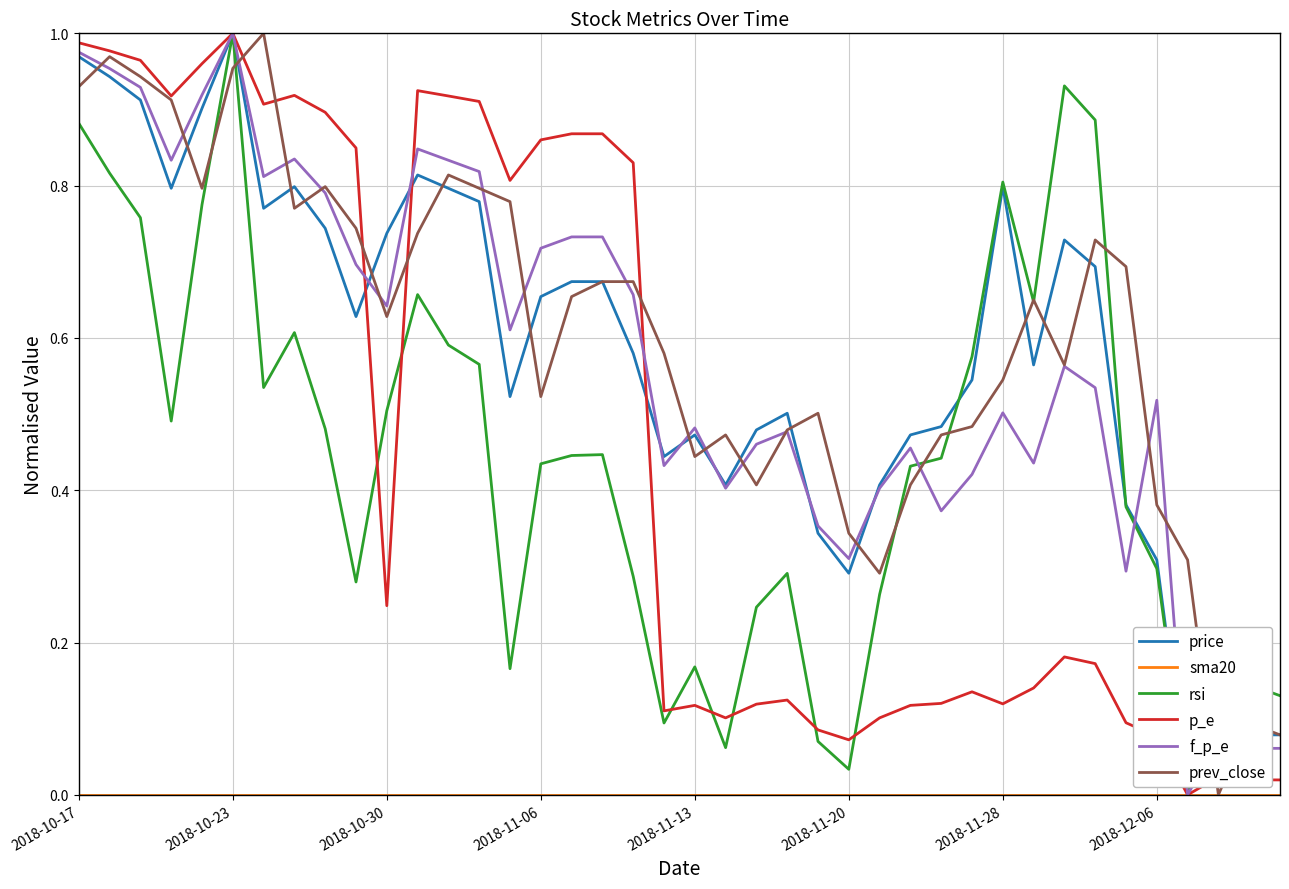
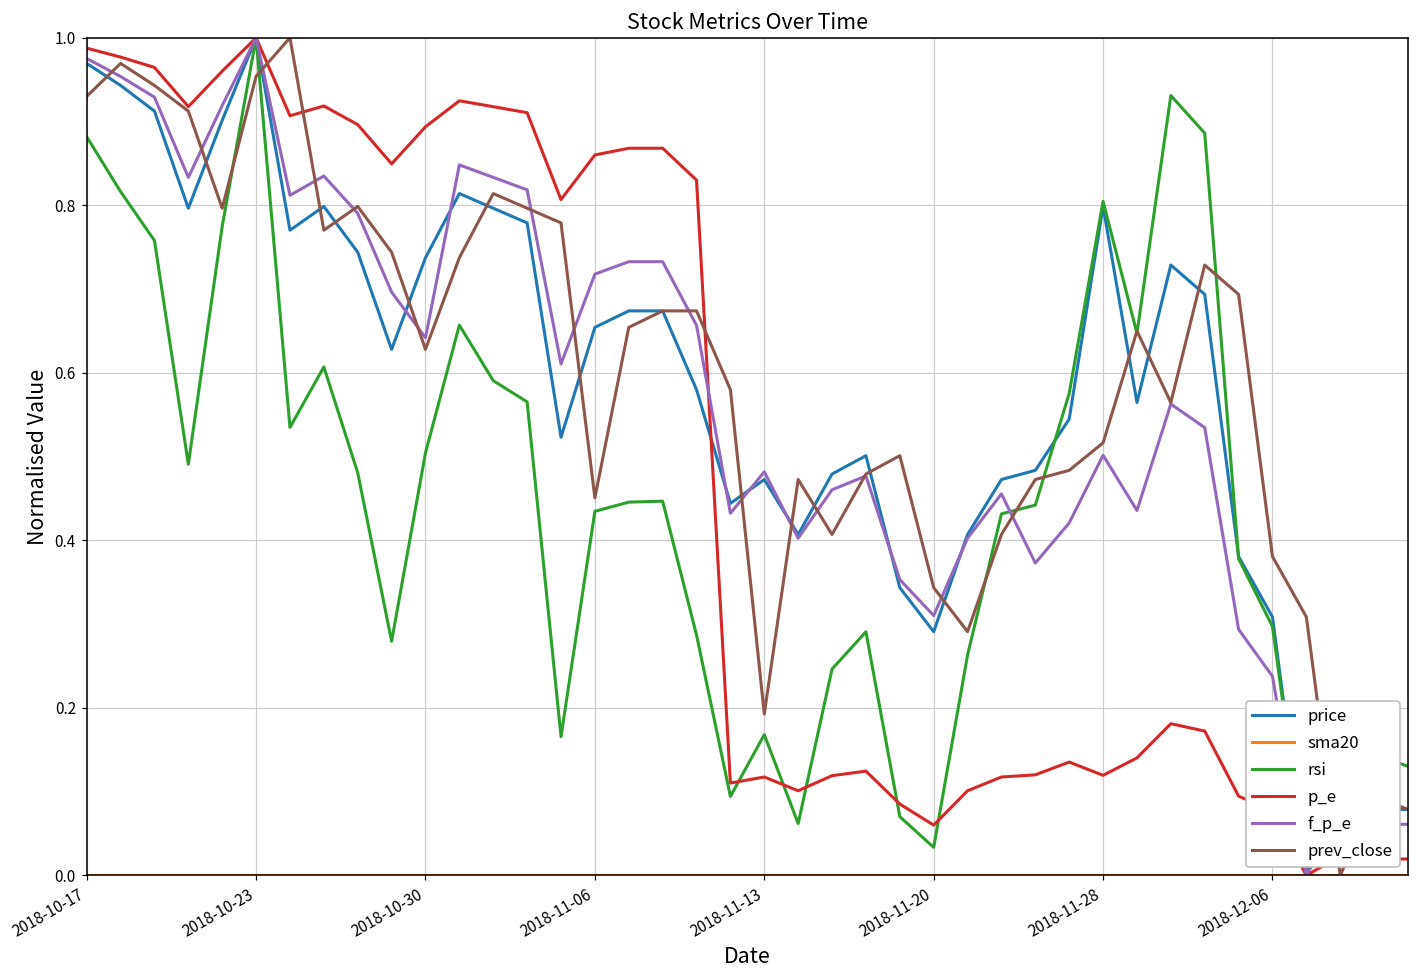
  {
    "price": {
      "2018-10-30": 0.74,
      "2018-11-06": 0.65,
      "2018-11-13": 0.47,
      "2018-11-20": 0.29,
      "2018-11-28": 0.80,
      "2018-12-06": 0.31
    },
    "sma20": {
      "2018-10-23": 0.00,
      "2018-10-30": 0.00,
      "2018-11-06": 0.00,
      "2018-11-13": 0.00,
      "2018-11-20": 0.00,
      "2018-11-28": 0.00,
      "2018-12-06": 0.00
    },
    "rsi": {
      "2018-10-30": 0.50,
      "2018-11-06": 0.43,
      "2018-11-13": 0.17,
      "2018-11-20": 0.03,
      "2018-11-28": 0.80,
      "2018-12-06": 0.30
    },
    "p_e": {
-     "2018-10-30": 0.25,
+     "2018-10-30": 0.89,
      "2018-11-06": 0.86,
      "2018-11-13": 0.12,
-     "2018-11-20": 0.07,
+     "2018-11-20": 0.06,
      "2018-11-28": 0.12
    },
    "f_p_e": {
      "2018-10-30": 0.64,
      "2018-11-06": 0.72,
      "2018-11-13": 0.48,
      "2018-11-20": 0.31,
      "2018-11-28": 0.50,
-     "2018-12-06": 0.52
+     "2018-12-06": 0.24
    },
    "prev_close": {
      "2018-10-23": 0.95,
      "2018-10-30": 0.63,
-     "2018-11-06": 0.52,
-     "2018-11-13": 0.44,
+     "2018-11-06": 0.45,
+     "2018-11-13": 0.19,
      "2018-11-20": 0.34,
-     "2018-11-28": 0.54,
+     "2018-11-28": 0.52,
      "2018-12-06": 0.38
    }
  }
